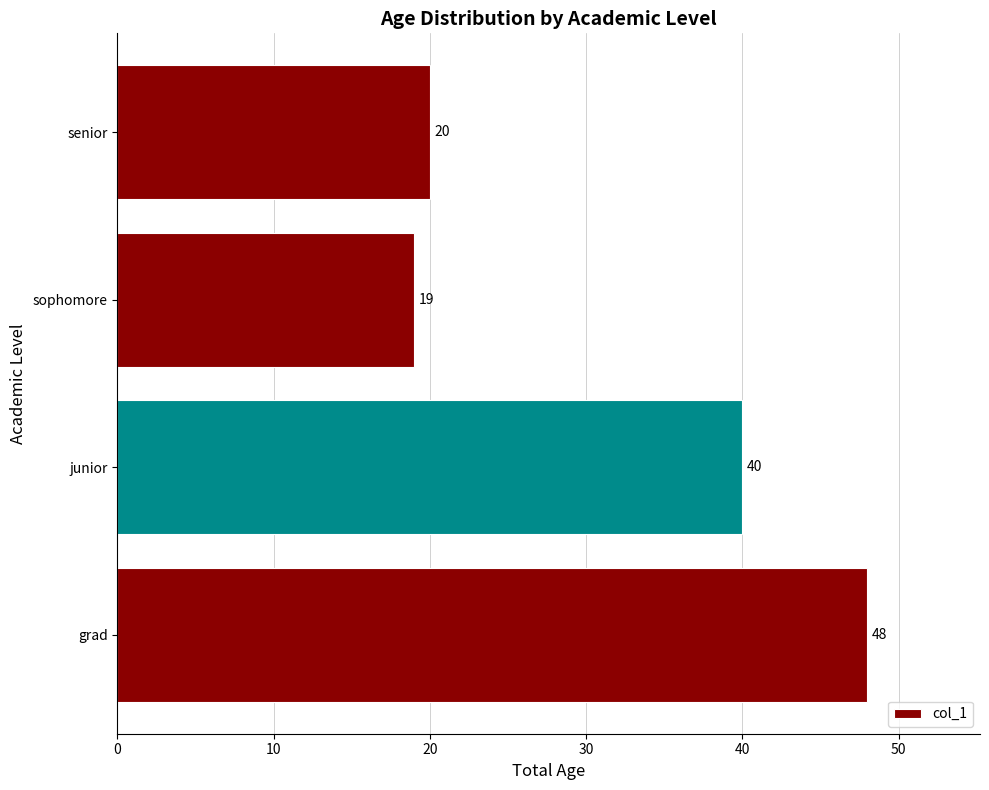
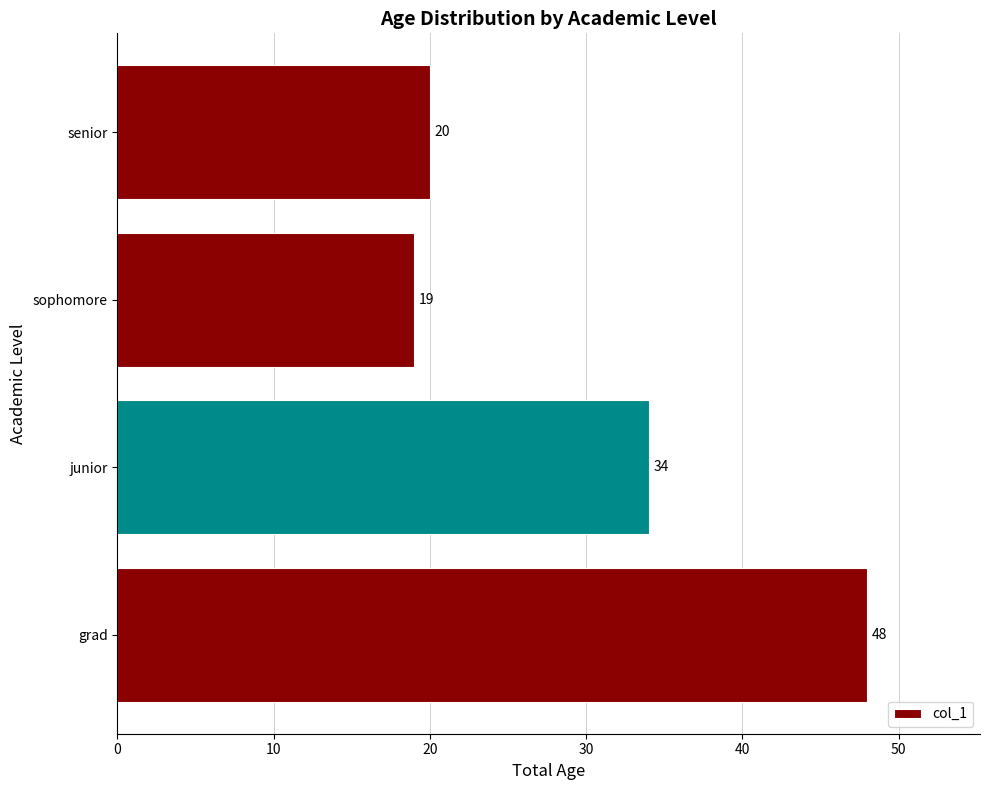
  {
    "senior": 20,
    "sophomore": 19,
-   "junior": 40,
+   "junior": 34,
    "grad": 48
  }
